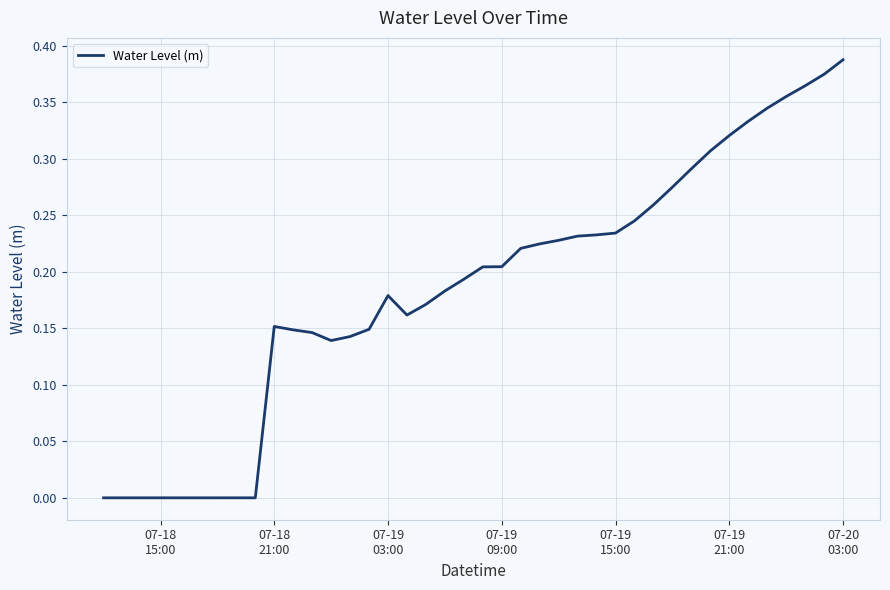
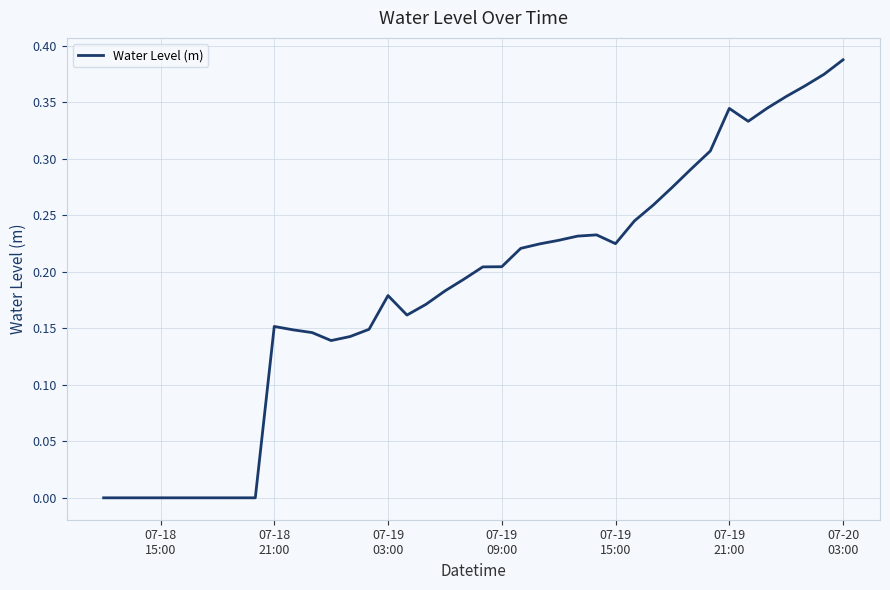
  {
    "07-18 15:00": 0.000,
    "07-18 21:00": 0.152,
    "07-19 03:00": 0.179,
    "07-19 09:00": 0.204,
-   "07-19 15:00": 0.234,
-   "07-19 21:00": 0.321,
+   "07-19 15:00": 0.225,
+   "07-19 21:00": 0.345,
    "07-20 03:00": 0.388
  }
